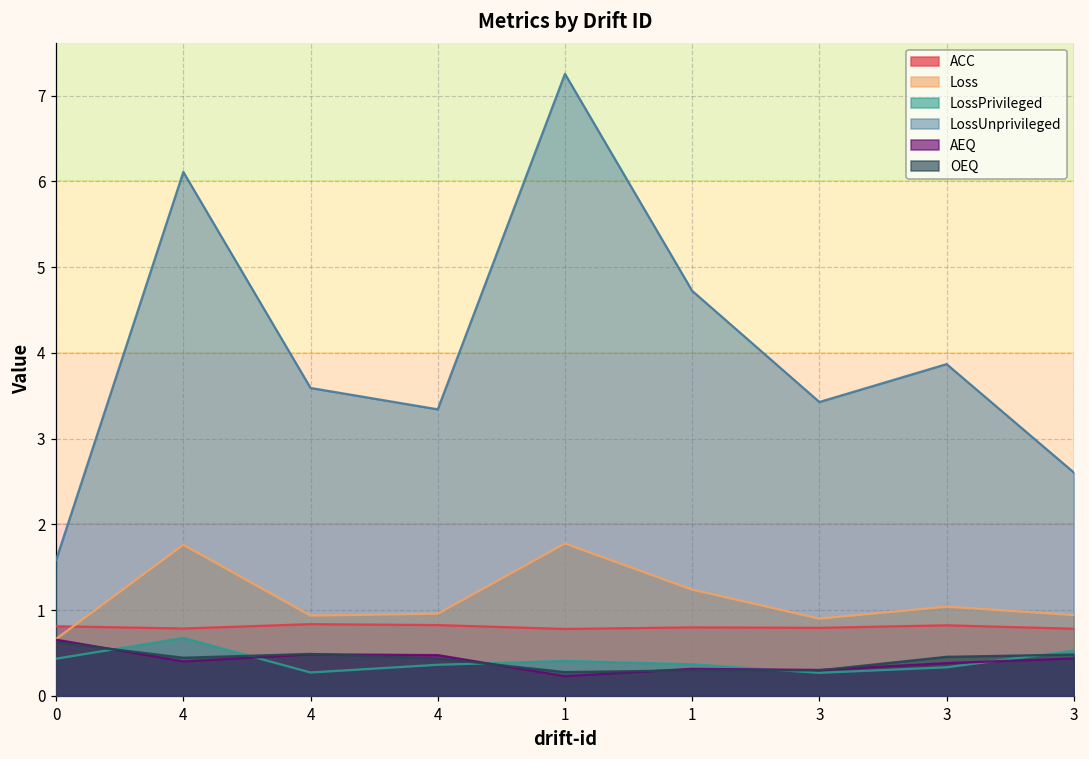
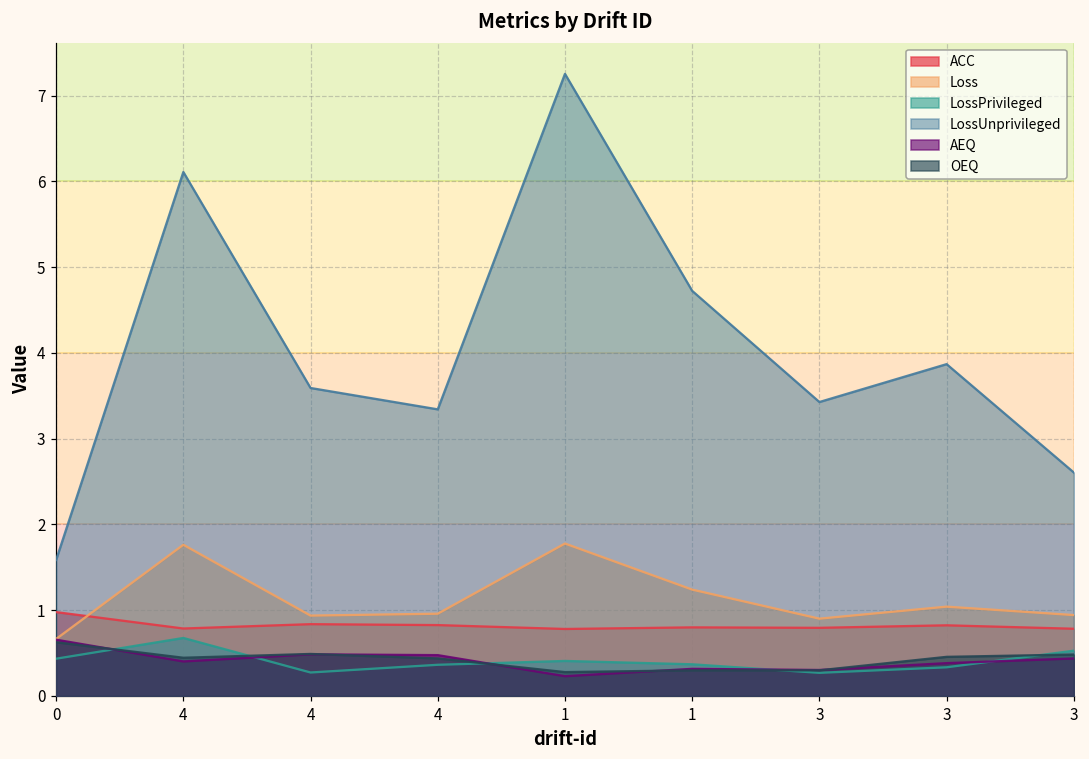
  {
    "ACC": {
-     "0": 0.8
+     "0": 1.0
    }
  }
